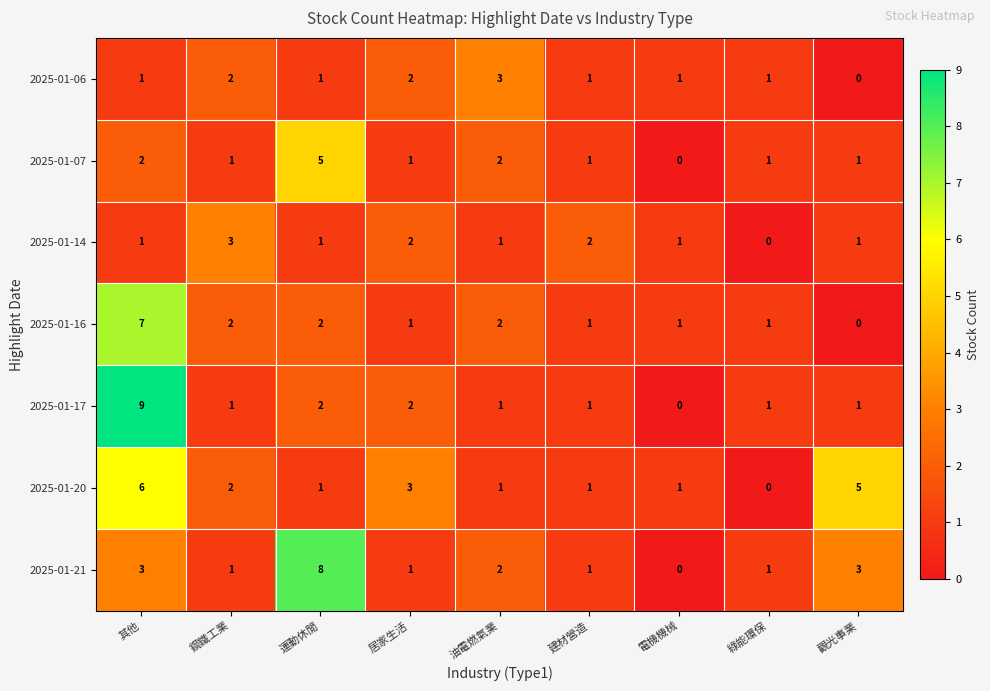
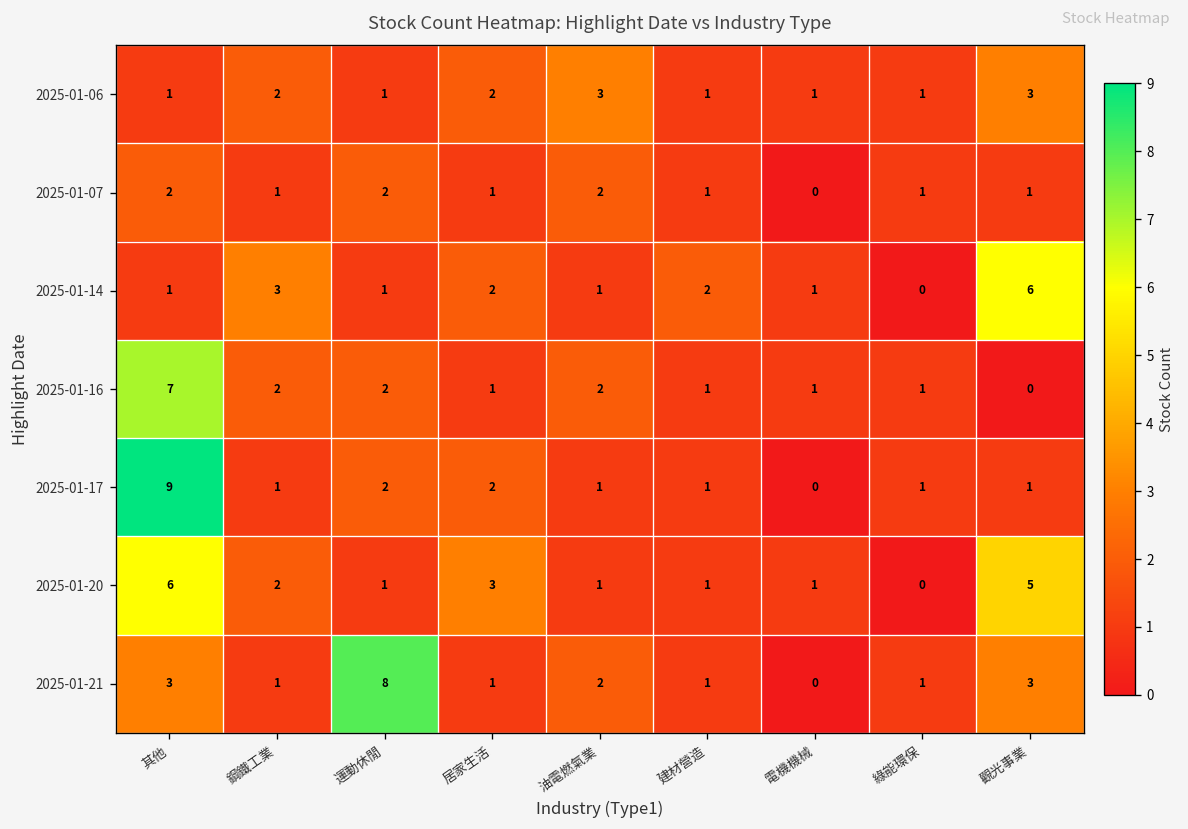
  {
    "2025-01-06": {
      "其他": 1,
      "鋼鐵工業": 2,
      "運動休閒": 1,
      "居家生活": 2,
      "油電燃氣業": 3,
      "建材營造": 1,
      "電機機械": 1,
      "綠能環保": 1,
-     "觀光事業": 0
+     "觀光事業": 3
    },
    "2025-01-07": {
      "其他": 2,
      "鋼鐵工業": 1,
-     "運動休閒": 5,
+     "運動休閒": 2,
      "居家生活": 1,
      "油電燃氣業": 2,
      "建材營造": 1,
      "電機機械": 0,
      "綠能環保": 1,
      "觀光事業": 1
    },
    "2025-01-14": {
      "其他": 1,
      "鋼鐵工業": 3,
      "運動休閒": 1,
      "居家生活": 2,
      "油電燃氣業": 1,
      "建材營造": 2,
      "電機機械": 1,
      "綠能環保": 0,
-     "觀光事業": 1
+     "觀光事業": 6
    },
    "2025-01-16": {
      "其他": 7,
      "鋼鐵工業": 2,
      "運動休閒": 2,
      "居家生活": 1,
      "油電燃氣業": 2,
      "建材營造": 1,
      "電機機械": 1,
      "綠能環保": 1,
      "觀光事業": 0
    },
    "2025-01-17": {
      "其他": 9,
      "鋼鐵工業": 1,
      "運動休閒": 2,
      "居家生活": 2,
      "油電燃氣業": 1,
      "建材營造": 1,
      "電機機械": 0,
      "綠能環保": 1,
      "觀光事業": 1
    },
    "2025-01-20": {
      "其他": 6,
      "鋼鐵工業": 2,
      "運動休閒": 1,
      "居家生活": 3,
      "油電燃氣業": 1,
      "建材營造": 1,
      "電機機械": 1,
      "綠能環保": 0,
      "觀光事業": 5
    },
    "2025-01-21": {
      "其他": 3,
      "鋼鐵工業": 1,
      "運動休閒": 8,
      "居家生活": 1,
      "油電燃氣業": 2,
      "建材營造": 1,
      "電機機械": 0,
      "綠能環保": 1,
      "觀光事業": 3
    }
  }
